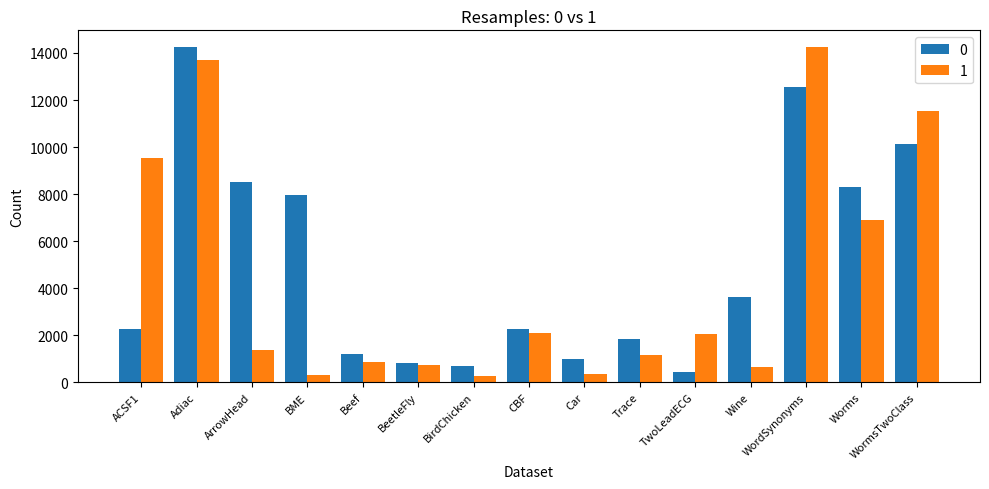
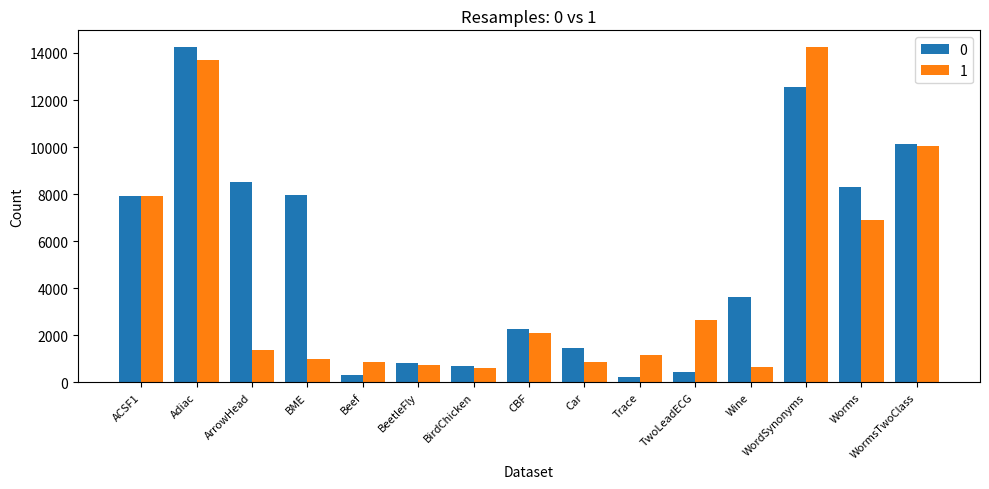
  {
    "0": {
-     "ACSF1": 2300,
+     "ACSF1": 7900,
      "Adiac": 14300,
      "ArrowHead": 8500,
      "BME": 7900,
-     "Beef": 1200,
+     "Beef": 300,
      "BeetleFly": 800,
      "BirdChicken": 700,
      "CBF": 2300,
-     "Car": 1000,
-     "Trace": 1900,
+     "Car": 1400,
+     "Trace": 200,
      "TwoLeadECG": 400,
      "Wine": 3600,
      "WordSynonyms": 12600,
      "Worms": 8300,
      "WormsTwoClass": 10100
    },
    "1": {
-     "ACSF1": 9600,
+     "ACSF1": 7900,
      "Adiac": 13700,
      "ArrowHead": 1400,
-     "BME": 300,
+     "BME": 1000,
      "Beef": 800,
      "BeetleFly": 700,
-     "BirdChicken": 300,
+     "BirdChicken": 600,
      "CBF": 2100,
-     "Car": 400,
+     "Car": 900,
      "Trace": 1200,
-     "TwoLeadECG": 2000,
+     "TwoLeadECG": 2600,
      "Wine": 600,
      "WordSynonyms": 14200,
      "Worms": 6900,
-     "WormsTwoClass": 11600
+     "WormsTwoClass": 10100
    }
  }
